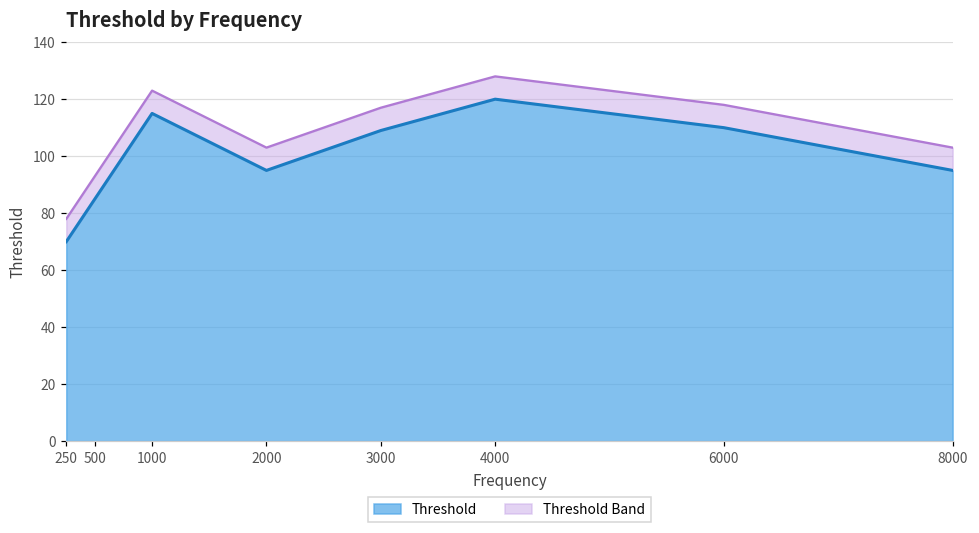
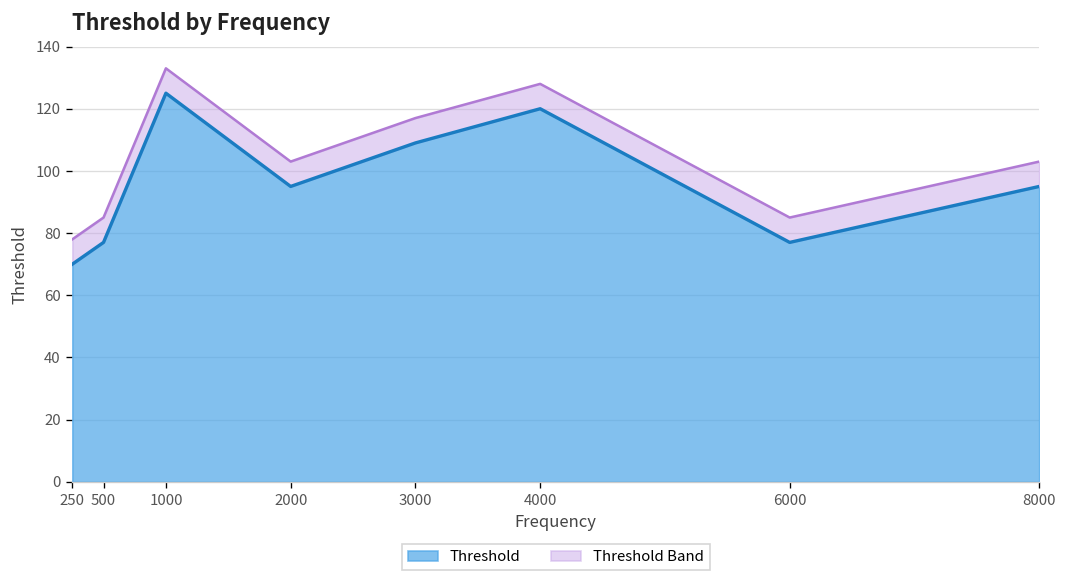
  {
    "Threshold": {
      "250": 70,
-     "500": 85,
-     "1000": 115,
+     "500": 77,
+     "1000": 125,
      "2000": 95,
      "3000": 109,
      "4000": 120,
-     "6000": 110,
+     "6000": 77,
      "8000": 95
    },
    "Threshold Band": {
      "250": 8,
      "500": 8,
      "1000": 8,
      "2000": 8,
      "3000": 8,
      "4000": 8,
      "6000": 8,
      "8000": 8
    }
  }
